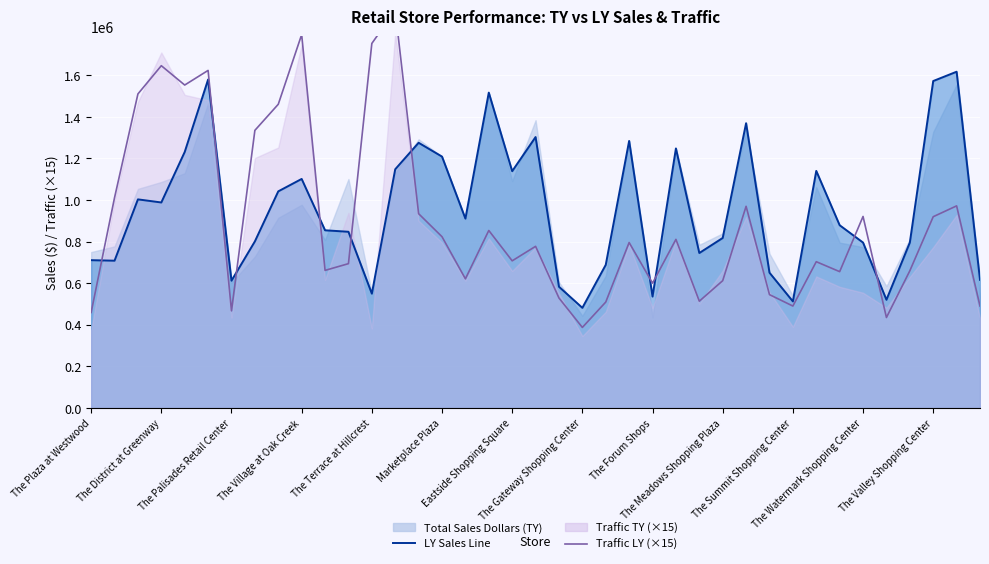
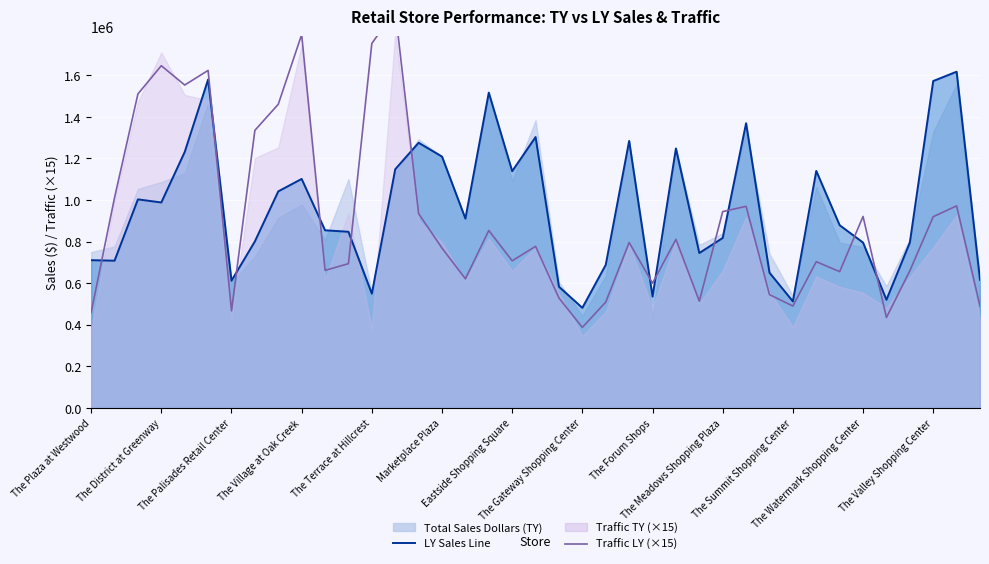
  {
    "Traffic LY (×15)": {
      "The Plaza at Westwood": 460000,
      "The District at Greenway": 1650000,
      "The Palisades Retail Center": 470000,
      "The Village at Oak Creek": 1800000,
      "The Terrace at Hillcrest": 1750000,
-     "Marketplace Plaza": 820000,
+     "Marketplace Plaza": 770000,
      "Eastside Shopping Square": 710000,
      "The Gateway Shopping Center": 390000,
      "The Forum Shops": 600000,
-     "The Meadows Shopping Plaza": 610000,
+     "The Meadows Shopping Plaza": 940000,
      "The Summit Shopping Center": 490000,
      "The Watermark Shopping Center": 920000,
      "The Valley Shopping Center": 920000
    }
  }
